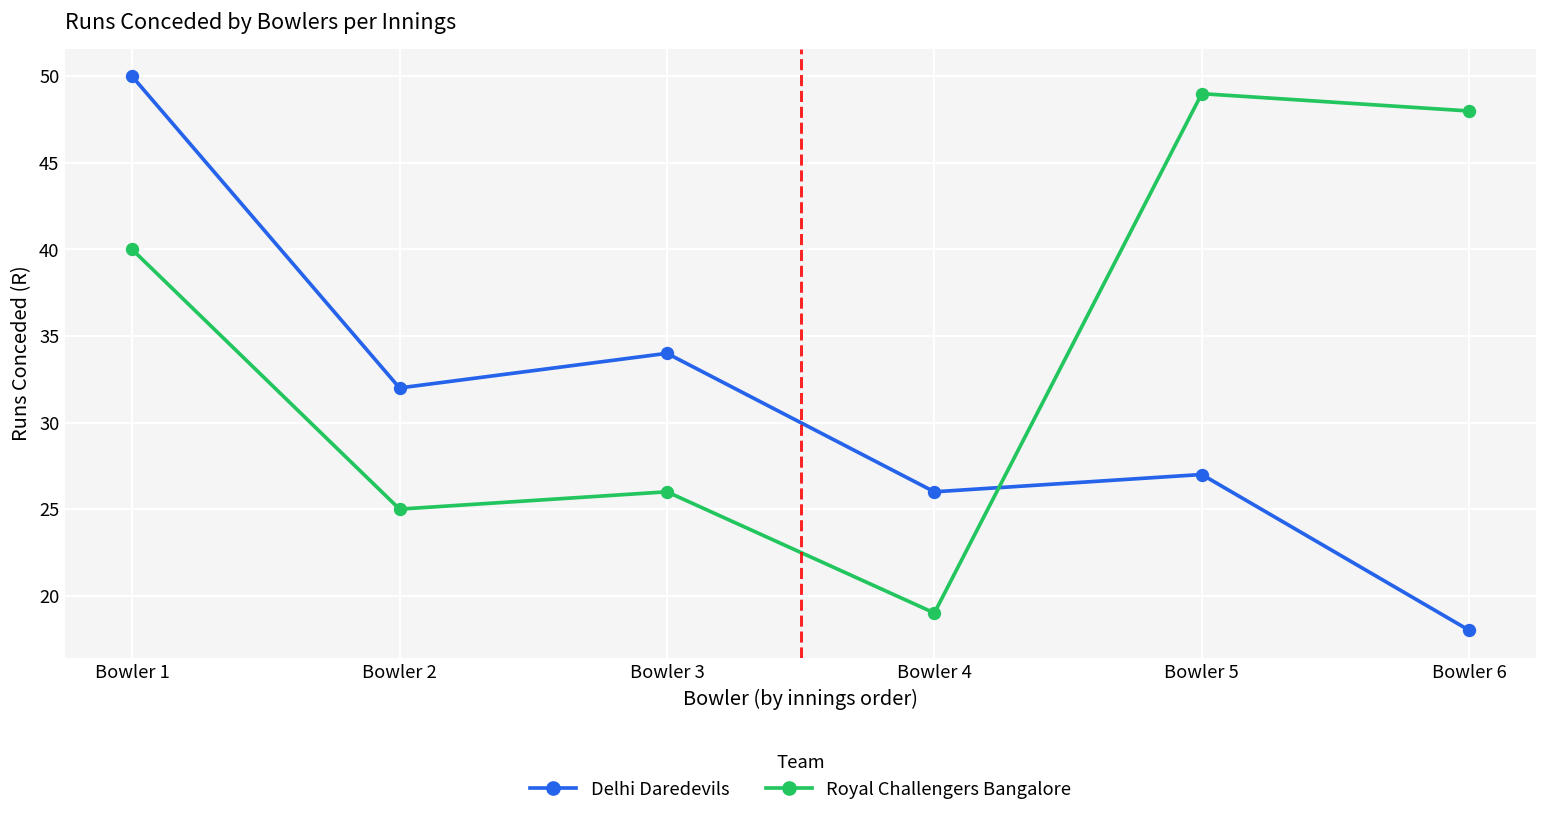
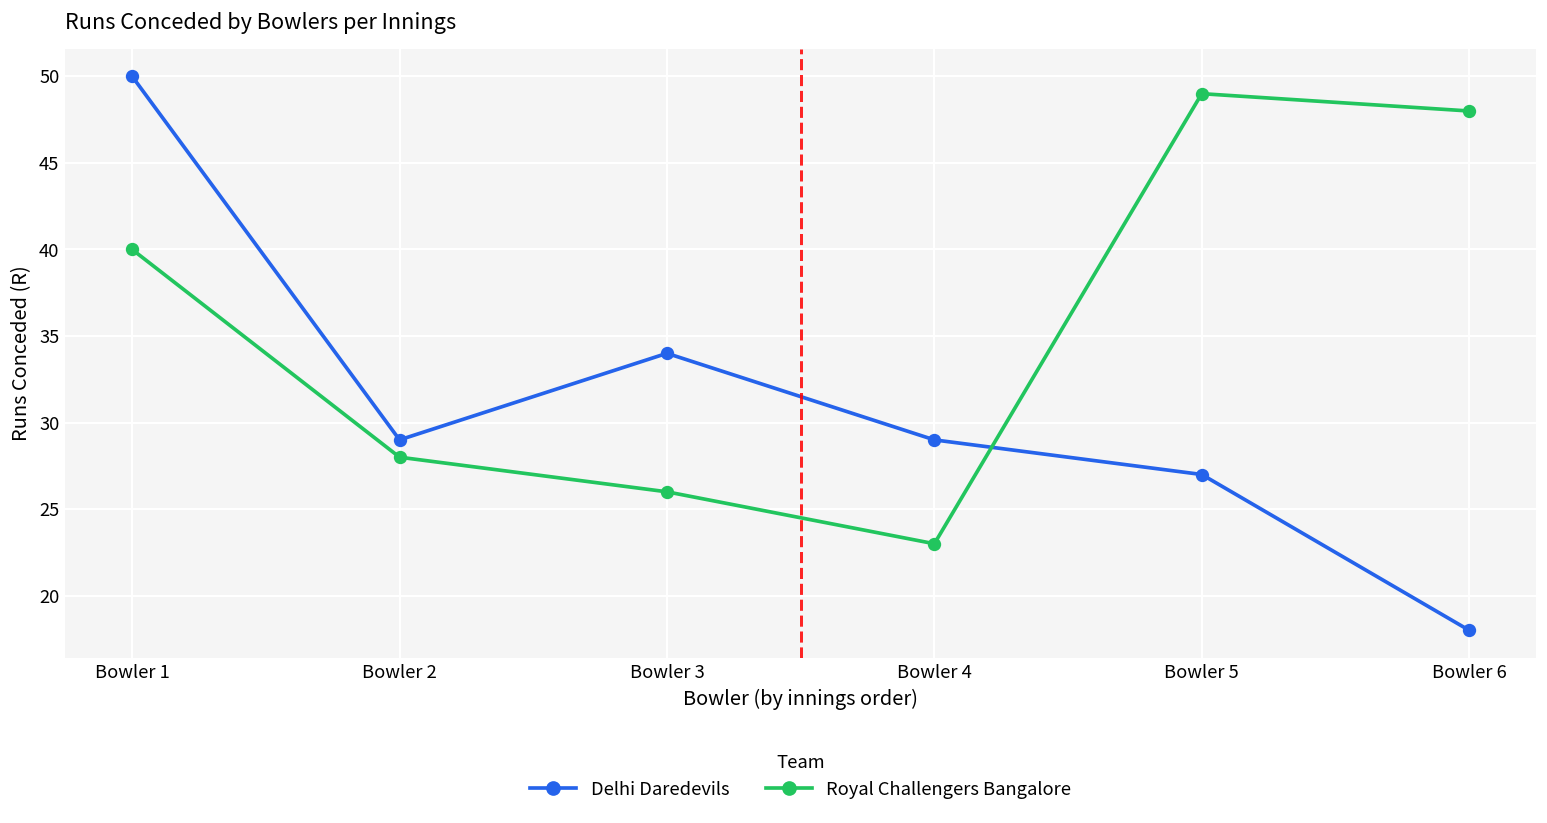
  {
    "Delhi Daredevils": {
      "Bowler 1": 50,
-     "Bowler 2": 32,
+     "Bowler 2": 29,
      "Bowler 3": 34,
-     "Bowler 4": 26,
+     "Bowler 4": 29,
      "Bowler 5": 27,
      "Bowler 6": 18
    },
    "Royal Challengers Bangalore": {
      "Bowler 1": 40,
-     "Bowler 2": 25,
+     "Bowler 2": 28,
      "Bowler 3": 26,
-     "Bowler 4": 19,
+     "Bowler 4": 23,
      "Bowler 5": 49,
      "Bowler 6": 48
    }
  }
